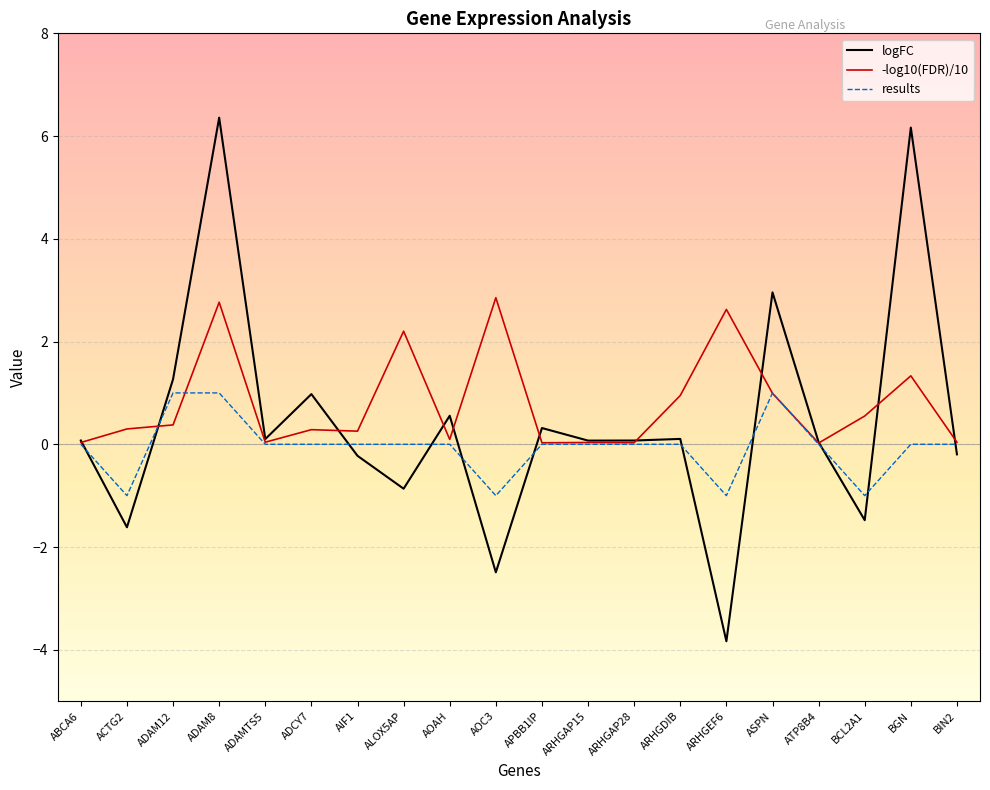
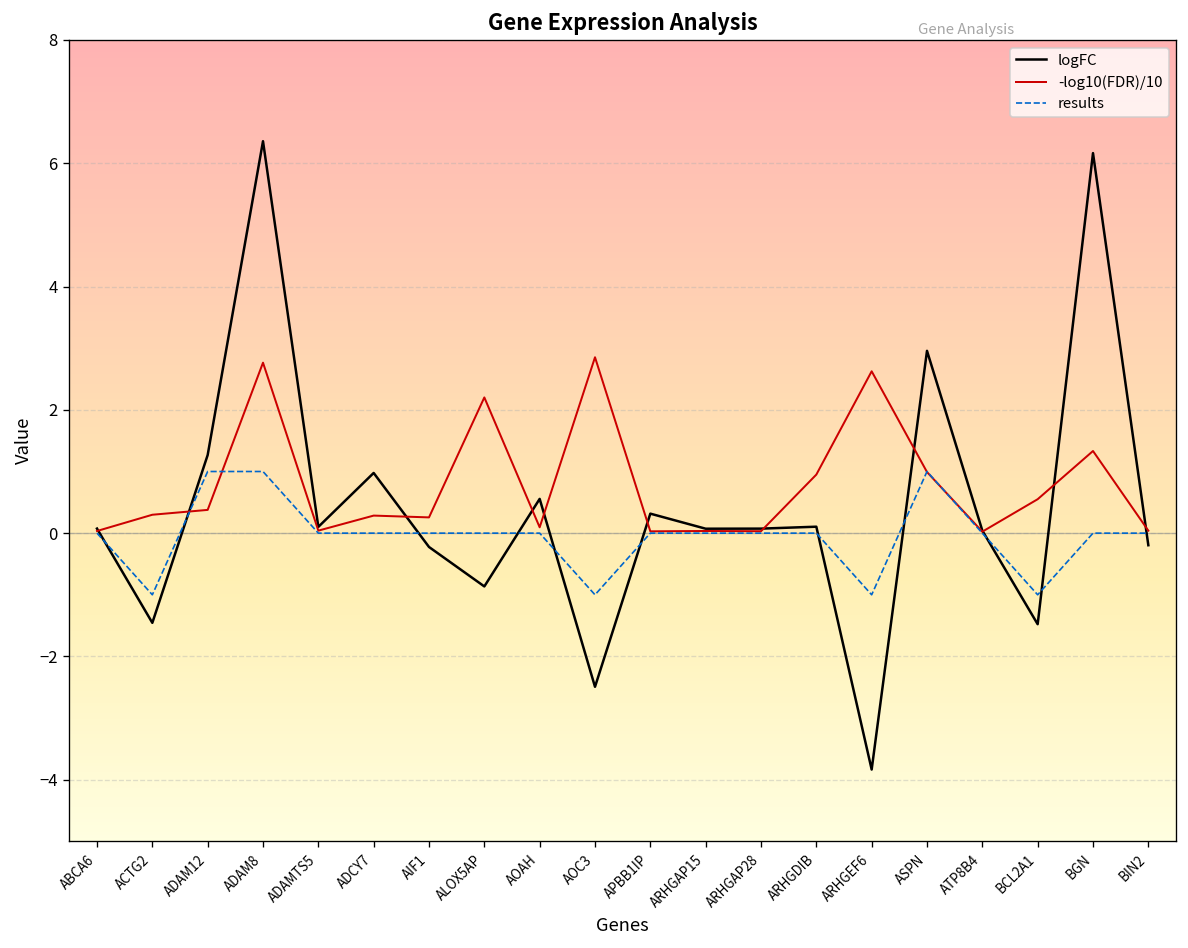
  {
    "logFC": {
-     "ACTG2": -1.6,
+     "ACTG2": -1.5,
      "ADAM12": 1.3,
      "ADAM8": 6.4,
      "ADAMTS5": 0.1,
      "ADCY7": 1.0,
      "AIF1": -0.2,
      "ALOX5AP": -0.9,
      "AOAH": 0.6,
      "AOC3": -2.5,
      "APBB1IP": 0.3,
      "ARHGDIB": 0.1,
      "ARHGEF6": -3.8,
      "ASPN": 3.0,
      "BCL2A1": -1.5,
      "BGN": 6.2,
      "BIN2": -0.2
    },
    "-log10(FDR)/10": {
      "ACTG2": 0.3,
      "ADAM12": 0.4,
      "ADAM8": 2.8,
      "ADCY7": 0.3,
      "AIF1": 0.3,
      "ALOX5AP": 2.2,
      "AOAH": 0.1,
      "AOC3": 2.9,
      "ARHGDIB": 0.9,
      "ARHGEF6": 2.6,
      "BCL2A1": 0.6,
      "BGN": 1.3
    },
    "results": {
      "ACTG2": -1.0,
      "ADAM12": 1.0,
      "ADAM8": 1.0,
      "ADCY7": 0.0,
      "AIF1": 0.0,
      "ALOX5AP": 0.0,
      "AOAH": 0.0,
      "AOC3": -1.0,
      "ARHGDIB": 0.0,
      "ARHGEF6": -1.0,
      "BCL2A1": -1.0,
      "BGN": 0.0
    }
  }
